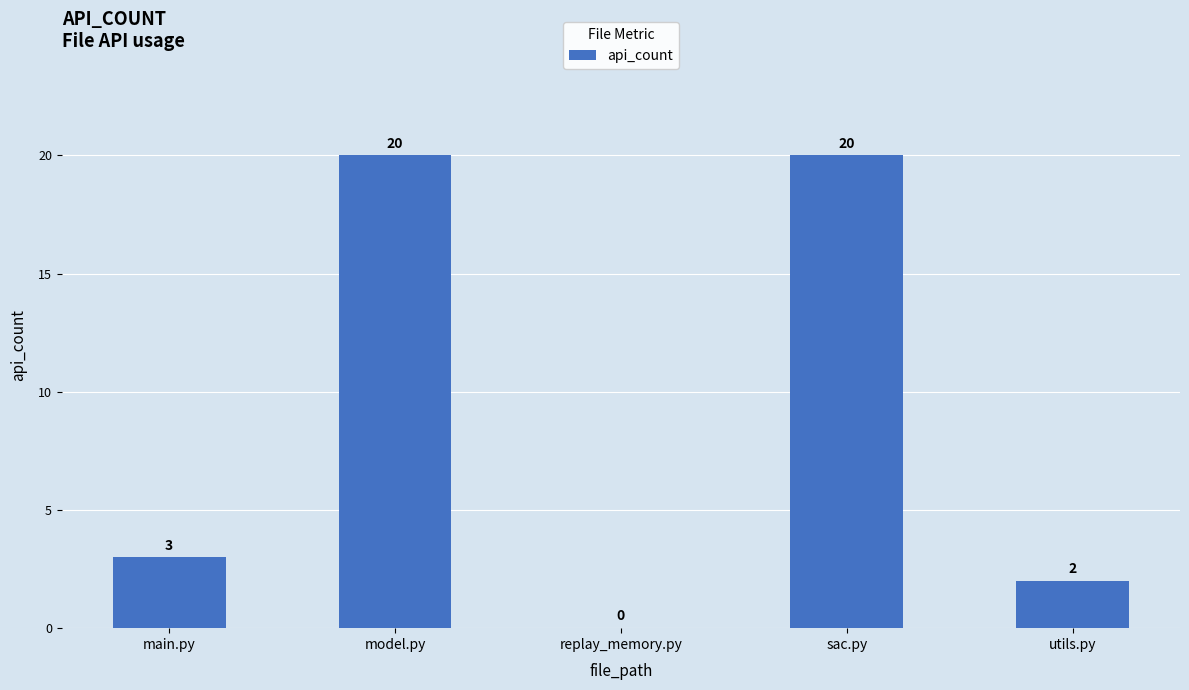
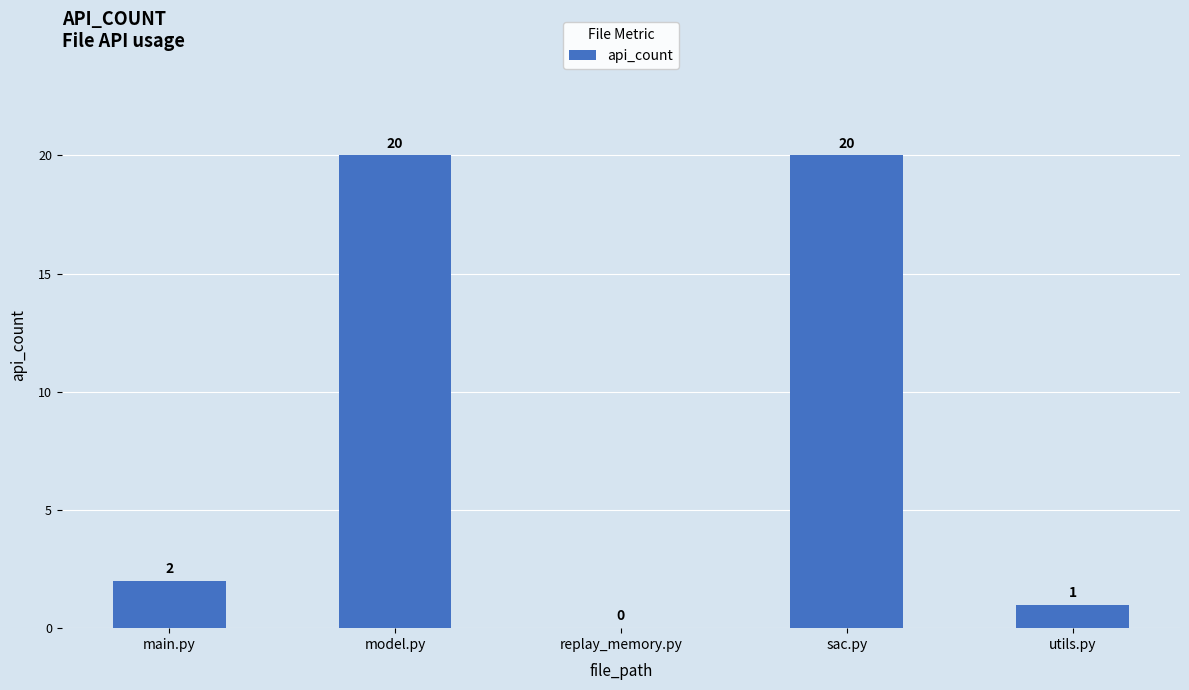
  {
-   "main.py": 3,
+   "main.py": 2,
    "model.py": 20,
    "replay_memory.py": 0,
    "sac.py": 20,
-   "utils.py": 2
+   "utils.py": 1
  }
